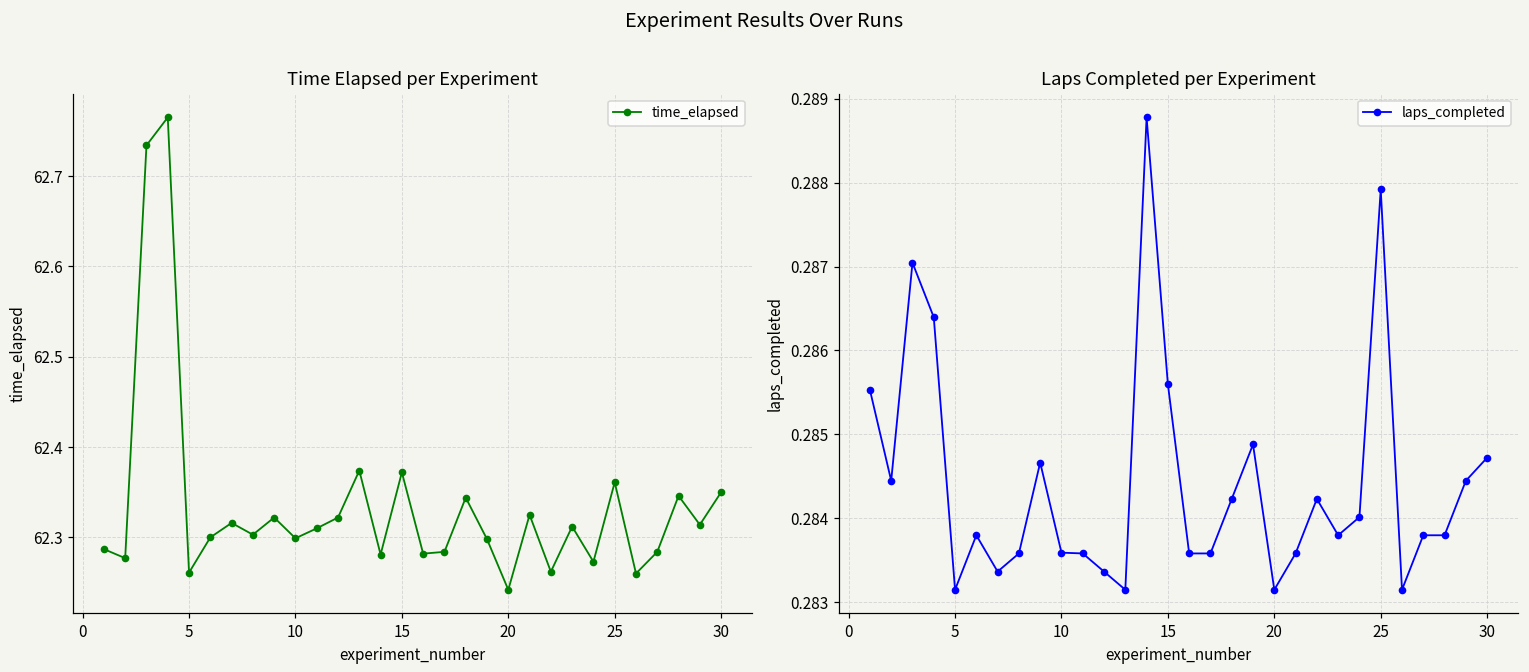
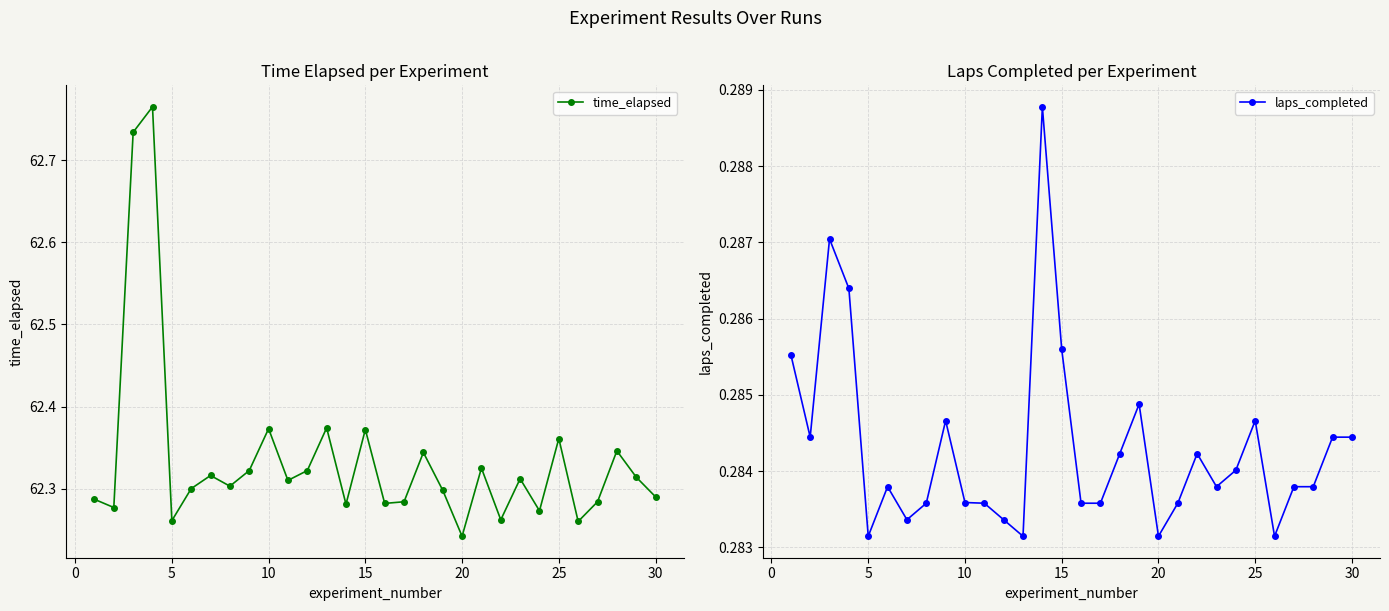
  {
    "Time Elapsed per Experiment": {
      "5": 62.26,
-     "10": 62.30,
+     "10": 62.37,
      "15": 62.37,
      "20": 62.24,
      "25": 62.36,
-     "30": 62.35
+     "30": 62.29
    },
    "Laps Completed per Experiment": {
      "5": 0.2831,
      "10": 0.2836,
      "15": 0.2856,
      "20": 0.2831,
-     "25": 0.2879,
-     "30": 0.2847
+     "25": 0.2847,
+     "30": 0.2844
    }
  }
